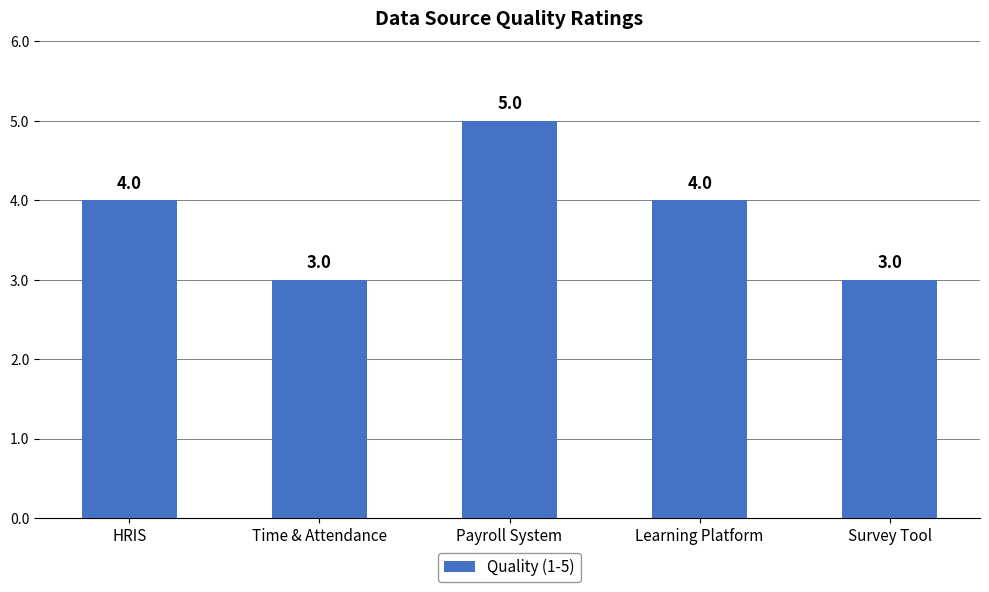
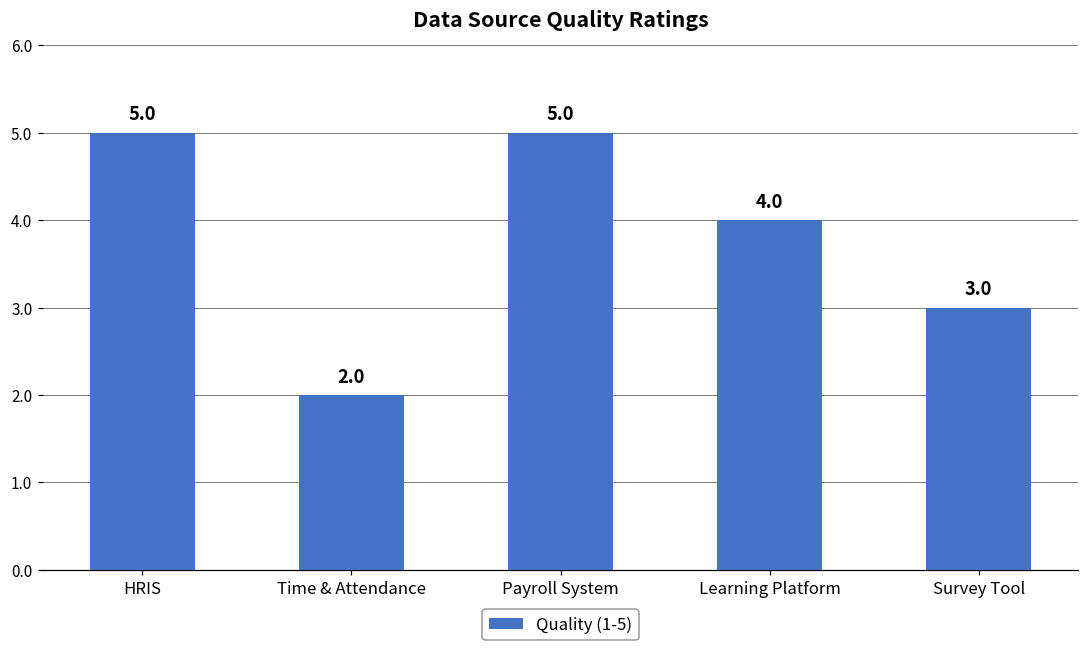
  {
-   "HRIS": 4.0,
-   "Time & Attendance": 3.0,
+   "HRIS": 5.0,
+   "Time & Attendance": 2.0,
    "Payroll System": 5.0,
    "Learning Platform": 4.0,
    "Survey Tool": 3.0
  }
